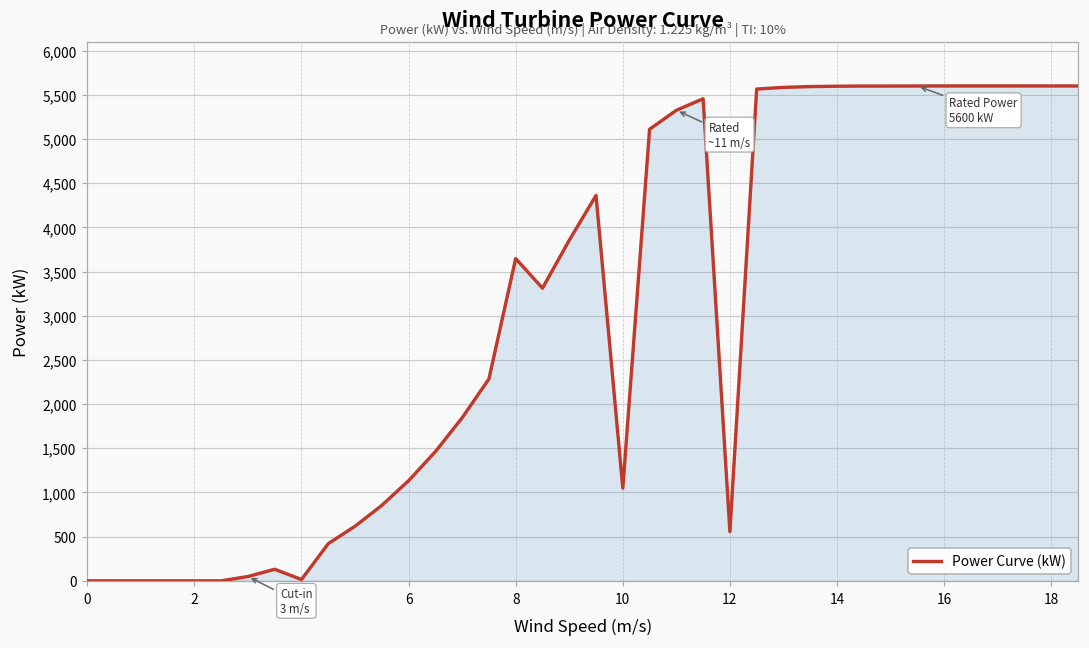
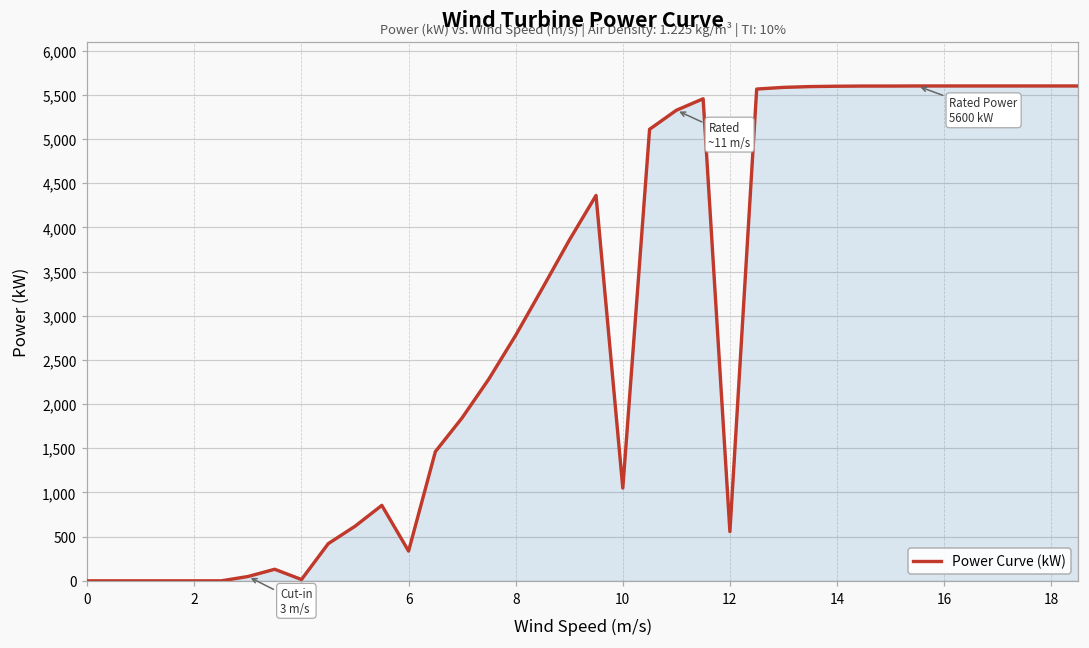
  {
    "0": "0",
    "2": "0",
-   "6": "1,100",
-   "8": "3,600",
+   "6": "300",
+   "8": "2,800",
    "10": "1,100",
    "12": "600",
    "14": "5,600",
    "18": "5,600"
  }
